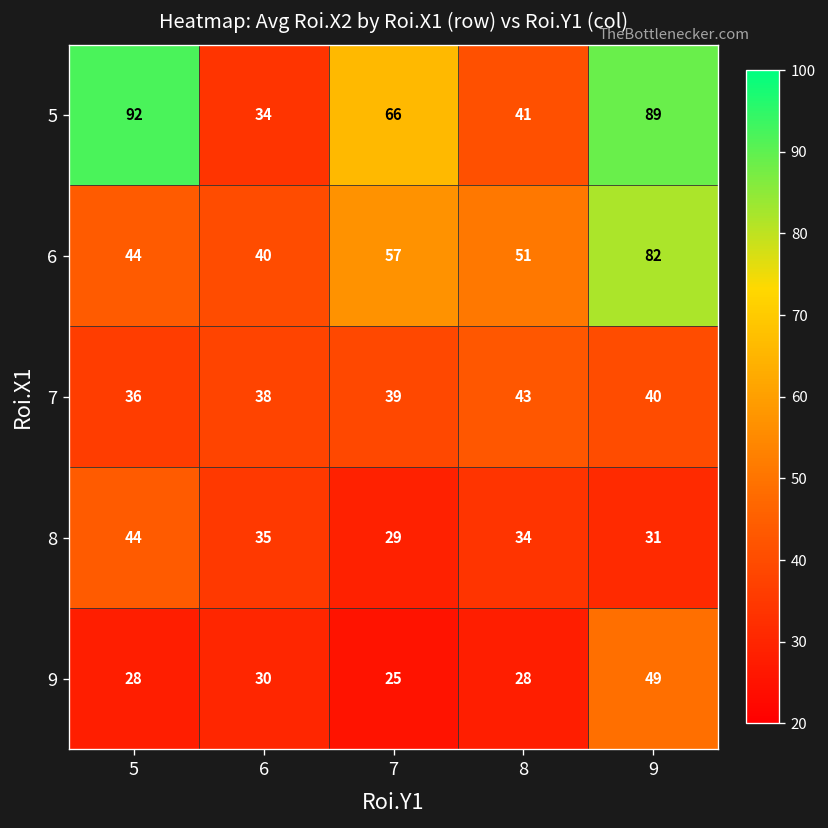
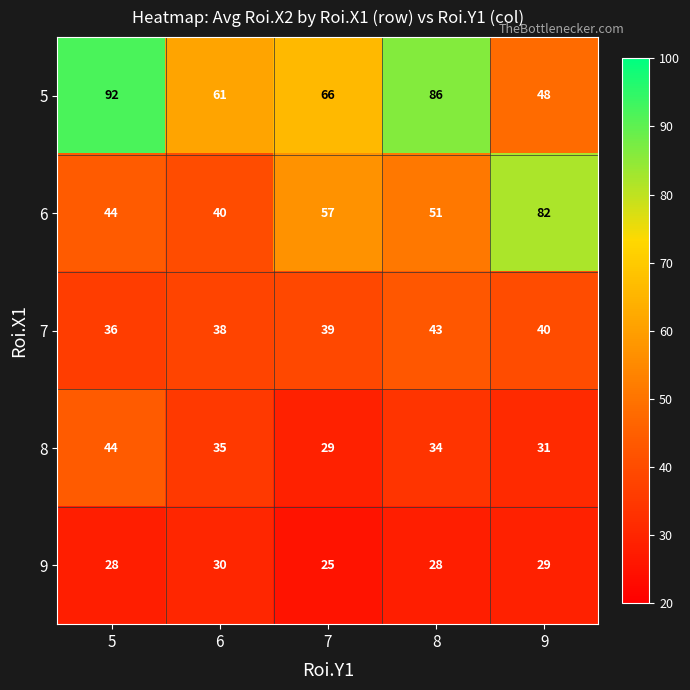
  {
    "5": {
      "5": 92,
-     "6": 34,
+     "6": 61,
      "7": 66,
-     "8": 41,
-     "9": 89
+     "8": 86,
+     "9": 48
    },
    "6": {
      "5": 44,
      "6": 40,
      "7": 57,
      "8": 51,
      "9": 82
    },
    "7": {
      "5": 36,
      "6": 38,
      "7": 39,
      "8": 43,
      "9": 40
    },
    "8": {
      "5": 44,
      "6": 35,
      "7": 29,
      "8": 34,
      "9": 31
    },
    "9": {
      "5": 28,
      "6": 30,
      "7": 25,
      "8": 28,
-     "9": 49
+     "9": 29
    }
  }
